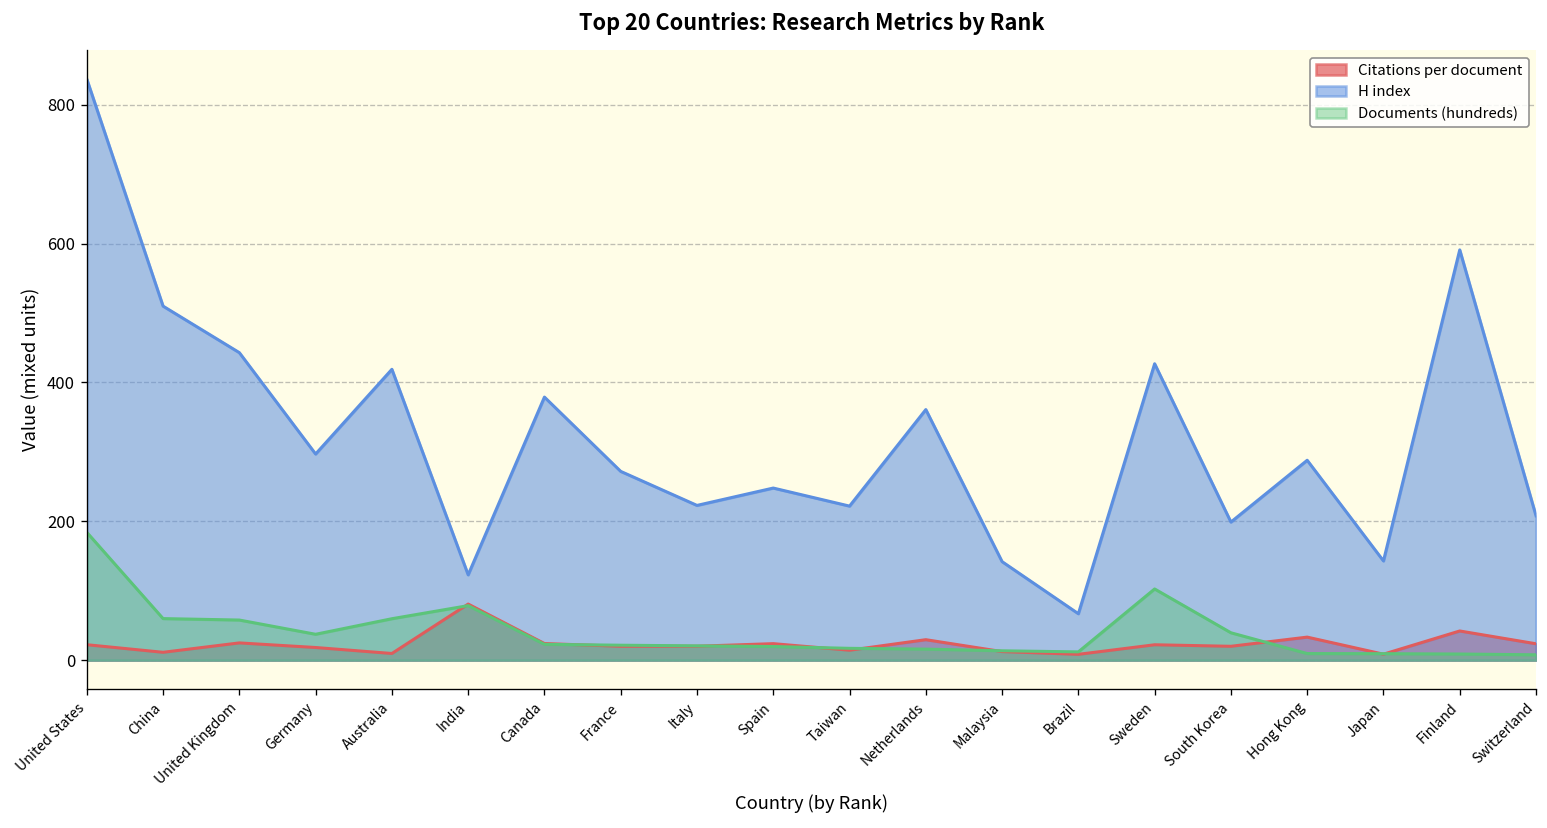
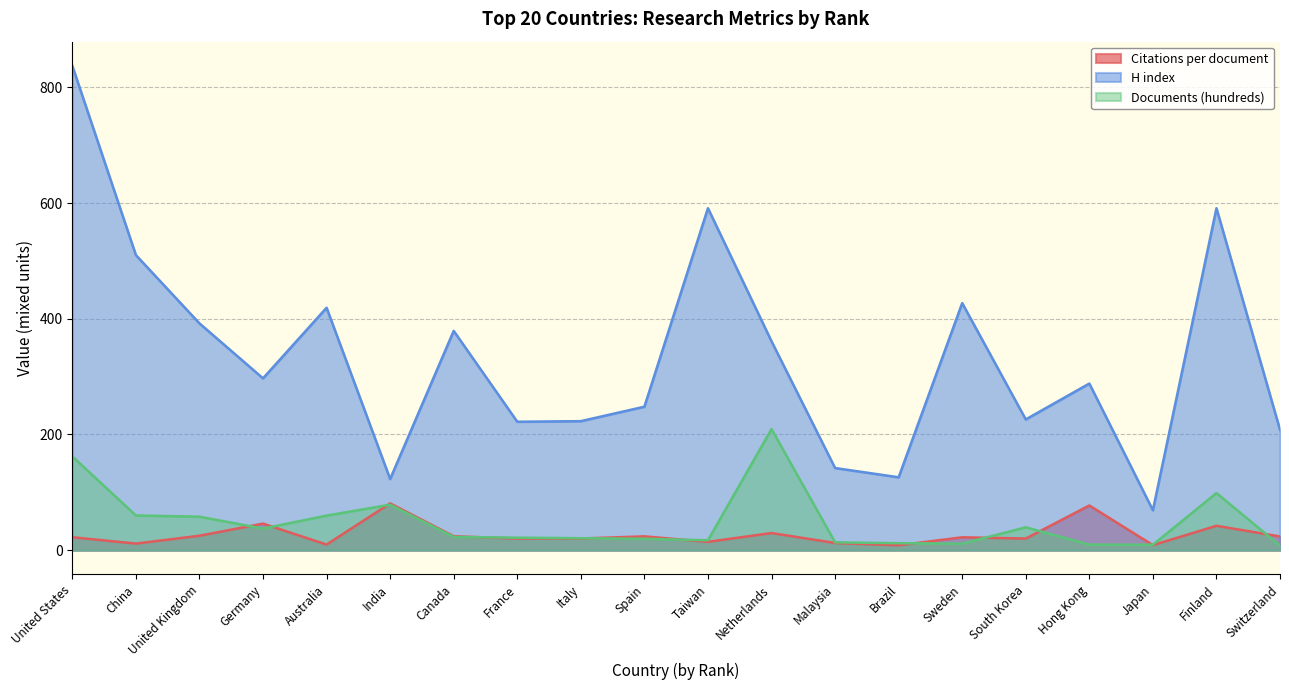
  {
    "Citations per document": {
      "United States": 20,
      "China": 10,
      "United Kingdom": 20,
-     "Germany": 20,
+     "Germany": 50,
      "Australia": 10,
      "Netherlands": 30,
      "Sweden": 20,
      "South Korea": 20,
-     "Hong Kong": 30,
+     "Hong Kong": 80,
      "Finland": 40,
      "Switzerland": 20
    },
    "H index": {
      "United States": 840,
      "China": 510,
-     "United Kingdom": 440,
+     "United Kingdom": 390,
      "Germany": 300,
      "Australia": 420,
      "India": 120,
      "Canada": 380,
-     "France": 270,
+     "France": 220,
      "Italy": 220,
      "Spain": 250,
-     "Taiwan": 220,
+     "Taiwan": 590,
      "Netherlands": 360,
      "Malaysia": 140,
-     "Brazil": 70,
+     "Brazil": 130,
      "Sweden": 430,
-     "South Korea": 200,
+     "South Korea": 230,
      "Hong Kong": 290,
-     "Japan": 140,
+     "Japan": 70,
      "Finland": 590,
      "Switzerland": 210
    },
    "Documents (hundreds)": {
-     "United States": 180,
+     "United States": 160,
      "China": 60,
      "United Kingdom": 60,
      "Germany": 40,
      "Australia": 60,
-     "Netherlands": 20,
-     "Sweden": 100,
+     "Netherlands": 210,
+     "Sweden": 10,
      "South Korea": 40,
      "Hong Kong": 10,
-     "Finland": 10,
+     "Finland": 100,
      "Switzerland": 10
    }
  }
